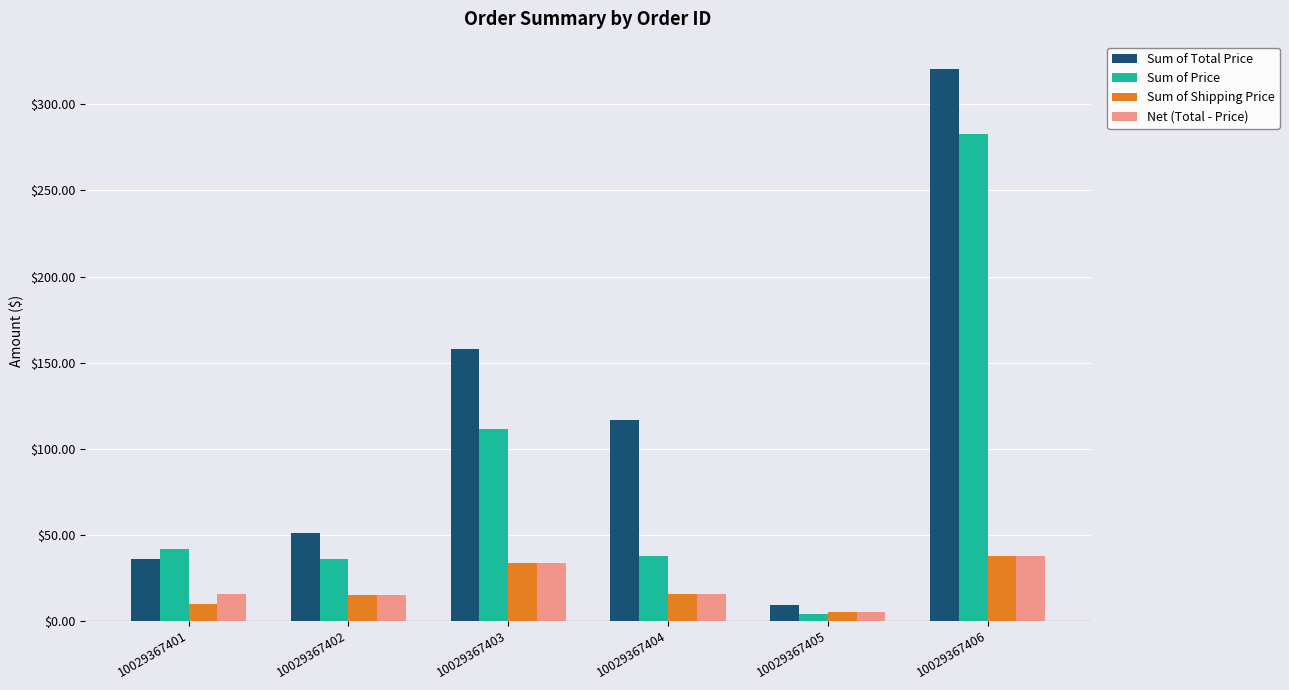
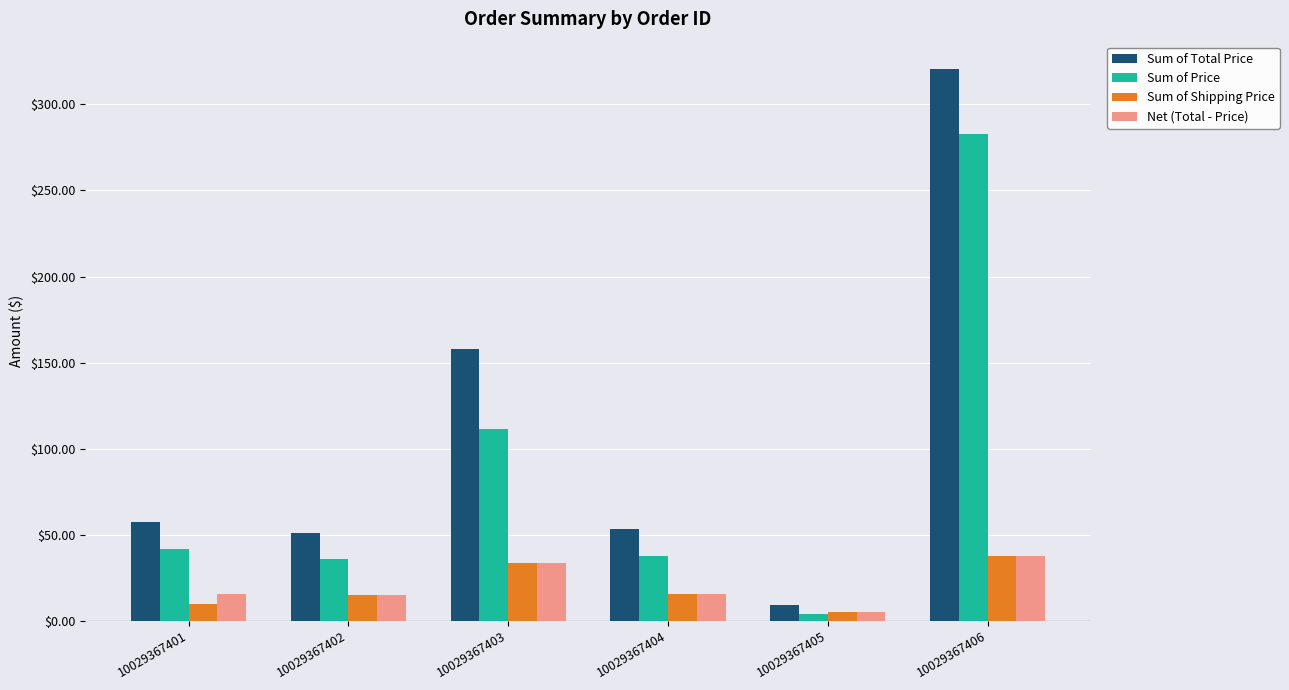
  {
    "Sum of Total Price": {
-     "10029367401": "$36",
+     "10029367401": "$57",
      "10029367402": "$51",
      "10029367403": "$158",
-     "10029367404": "$117",
+     "10029367404": "$53",
      "10029367405": "$9",
      "10029367406": "$320"
    },
    "Sum of Price": {
      "10029367401": "$42",
      "10029367402": "$36",
      "10029367403": "$111",
      "10029367404": "$38",
      "10029367405": "$4",
      "10029367406": "$283"
    },
    "Sum of Shipping Price": {
      "10029367401": "$10",
      "10029367402": "$15",
      "10029367403": "$33",
      "10029367404": "$16",
      "10029367405": "$5",
      "10029367406": "$38"
    },
    "Net (Total - Price)": {
      "10029367401": "$16",
      "10029367402": "$15",
      "10029367403": "$33",
      "10029367404": "$16",
      "10029367405": "$5",
      "10029367406": "$38"
    }
  }
